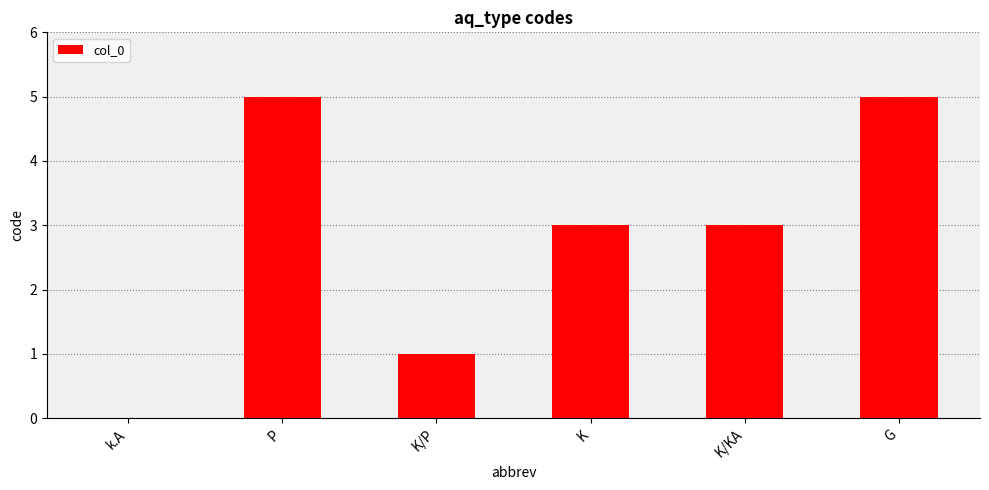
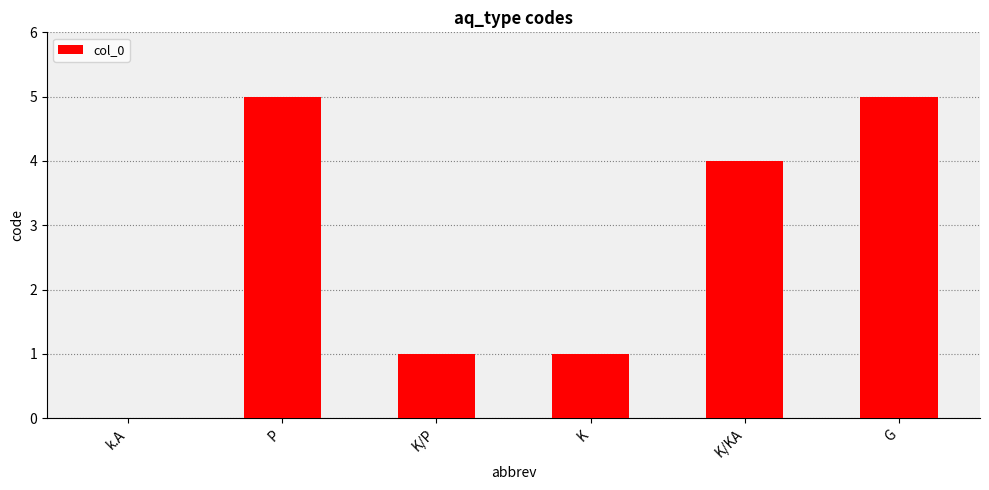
  {
    "k.A": 0,
    "P": 5,
    "K/P": 1,
-   "K": 3,
-   "K/KA": 3,
+   "K": 1,
+   "K/KA": 4,
    "G": 5
  }
